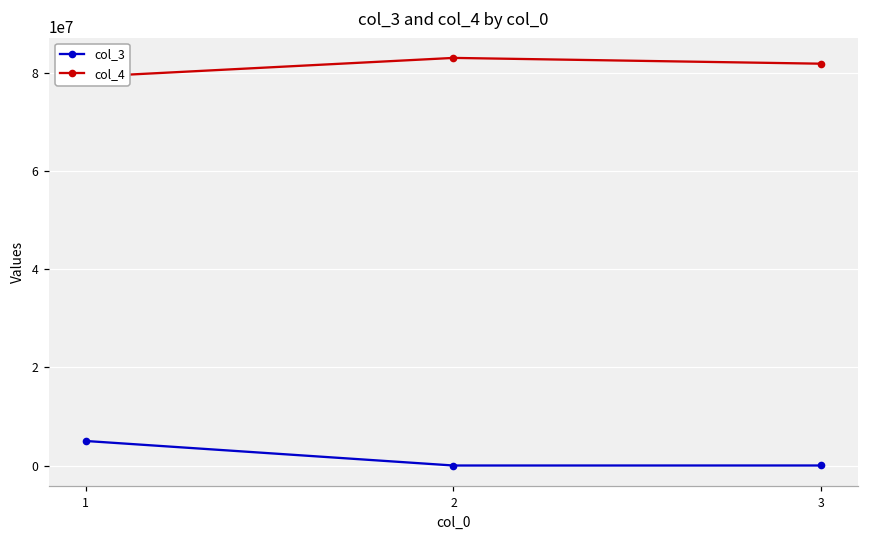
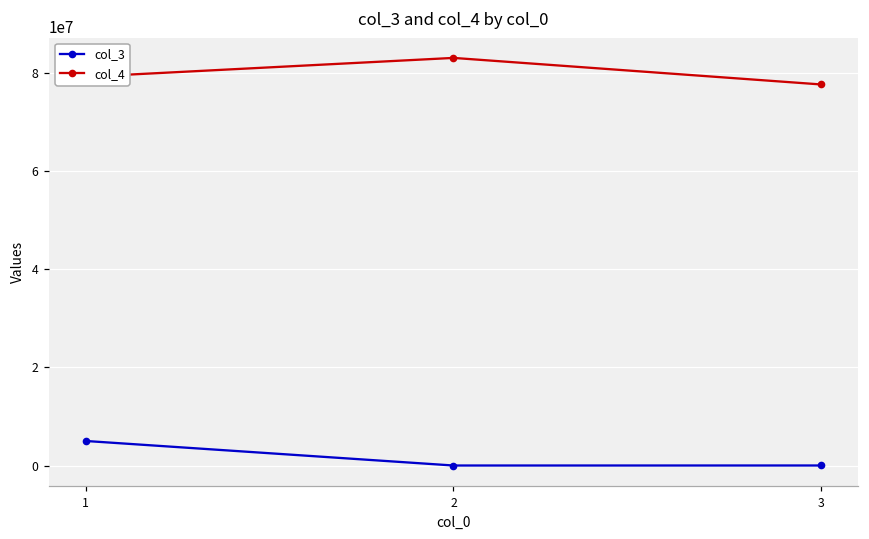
  {
    "col_3": {
      "1": 5000000,
      "2": 0,
      "3": 0
    },
    "col_4": {
      "2": 83000000,
-     "3": 82000000
+     "3": 78000000
    }
  }
